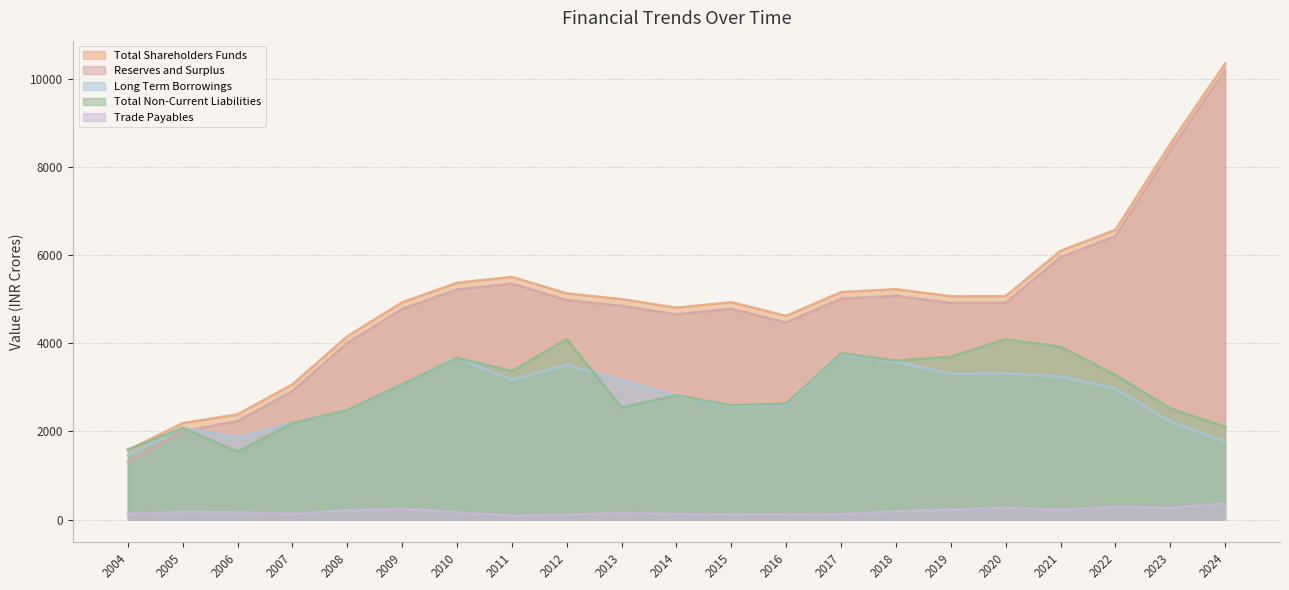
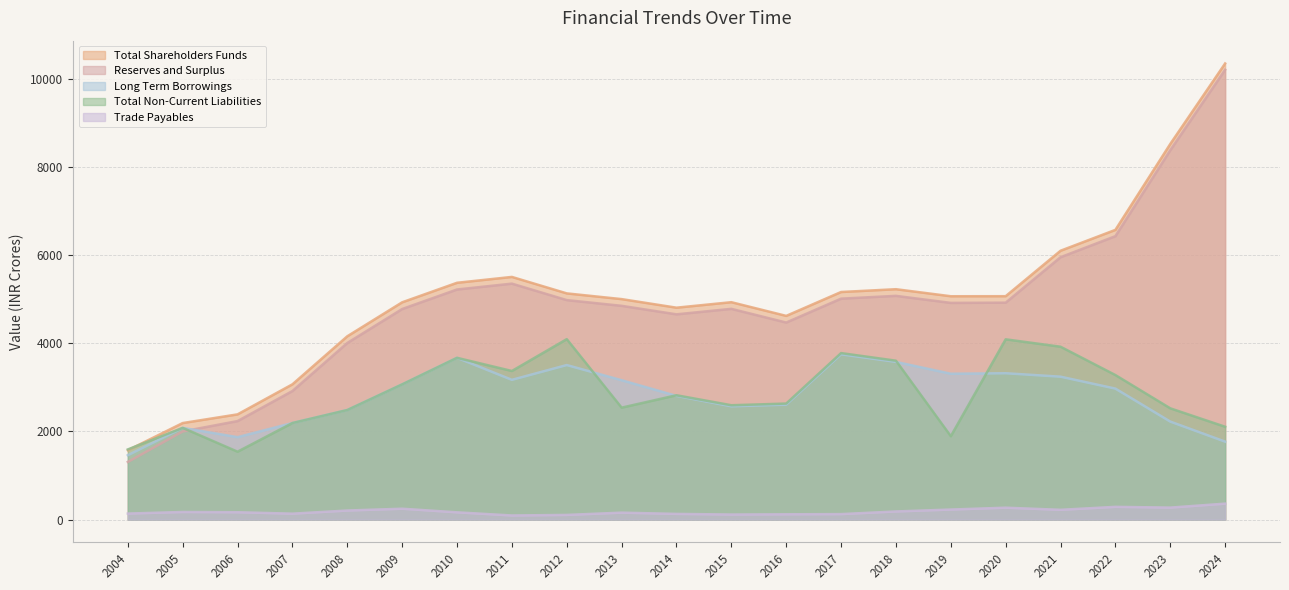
  {
    "Total Non-Current Liabilities": {
      "2006": 1500,
      "2011": 3400,
      "2012": 4100,
      "2013": 2500,
-     "2019": 3700,
+     "2019": 1900,
      "2020": 4100,
      "2021": 3900,
      "2022": 3300,
      "2023": 2500,
      "2024": 2100
    }
  }
